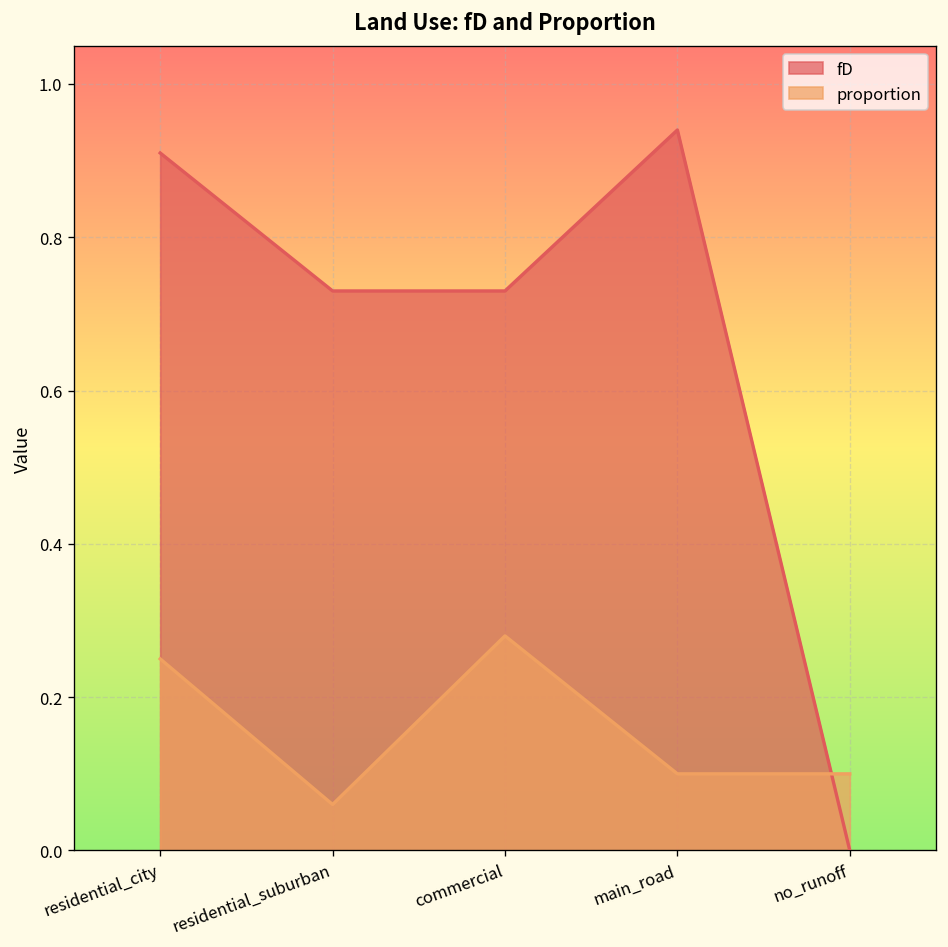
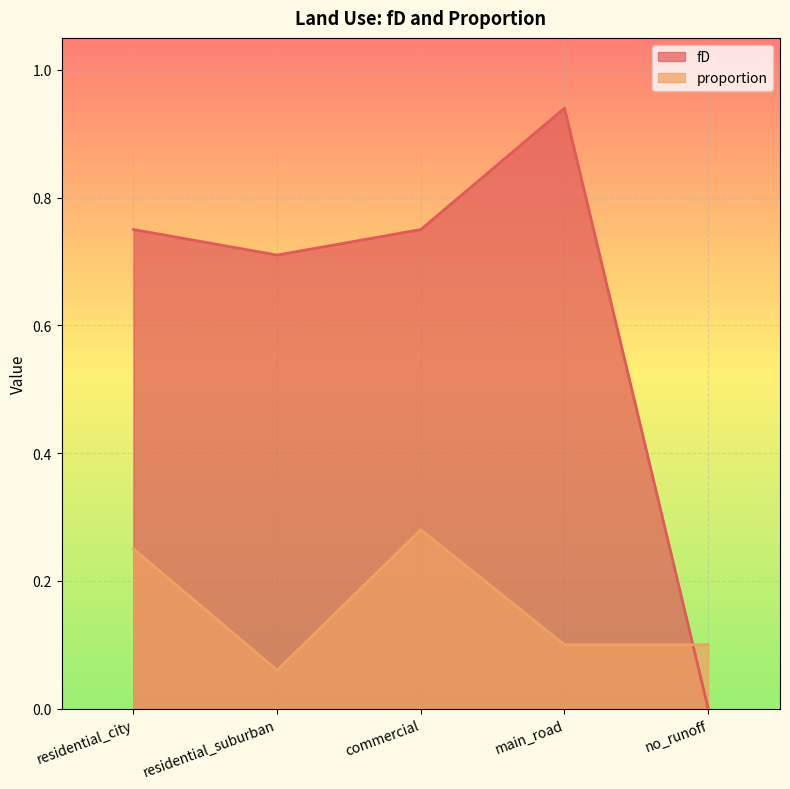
  {
    "fD": {
-     "residential_city": 0.91,
-     "residential_suburban": 0.73,
-     "commercial": 0.73,
+     "residential_city": 0.75,
+     "residential_suburban": 0.71,
+     "commercial": 0.75,
      "main_road": 0.94,
      "no_runoff": 0.00
    },
    "proportion": {
      "residential_city": 0.25,
      "residential_suburban": 0.06,
      "commercial": 0.28,
      "main_road": 0.10,
      "no_runoff": 0.10
    }
  }
